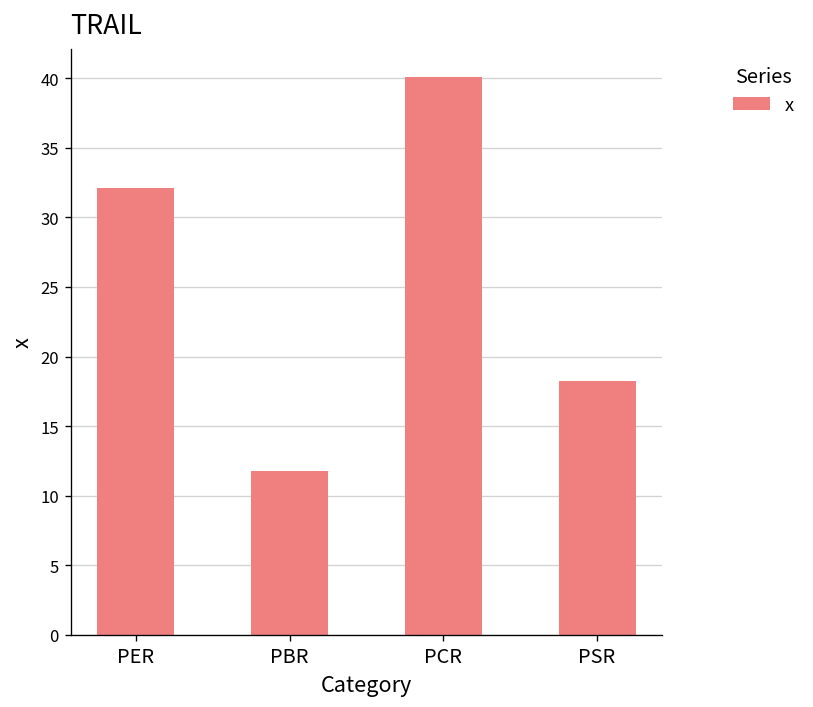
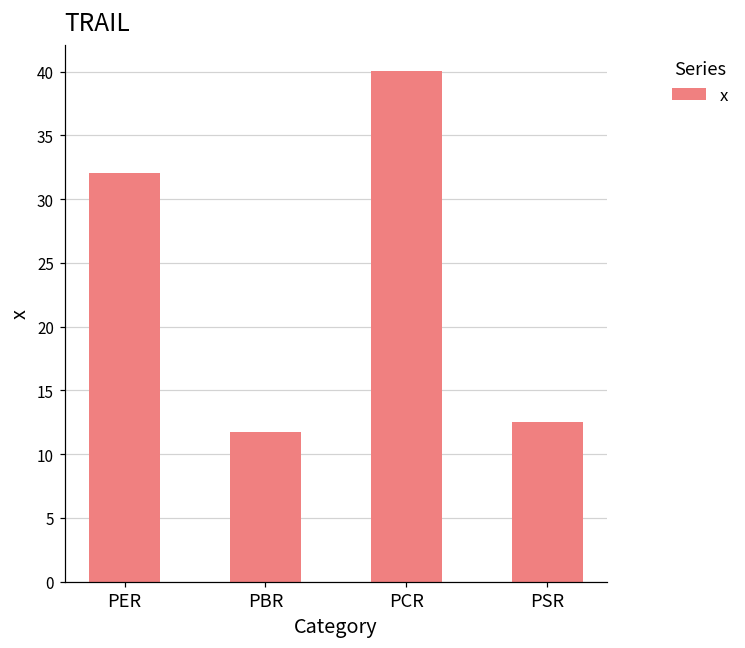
  {
    "PER": 32.1,
    "PBR": 11.8,
    "PCR": 40.1,
-   "PSR": 18.2
+   "PSR": 12.5
  }
